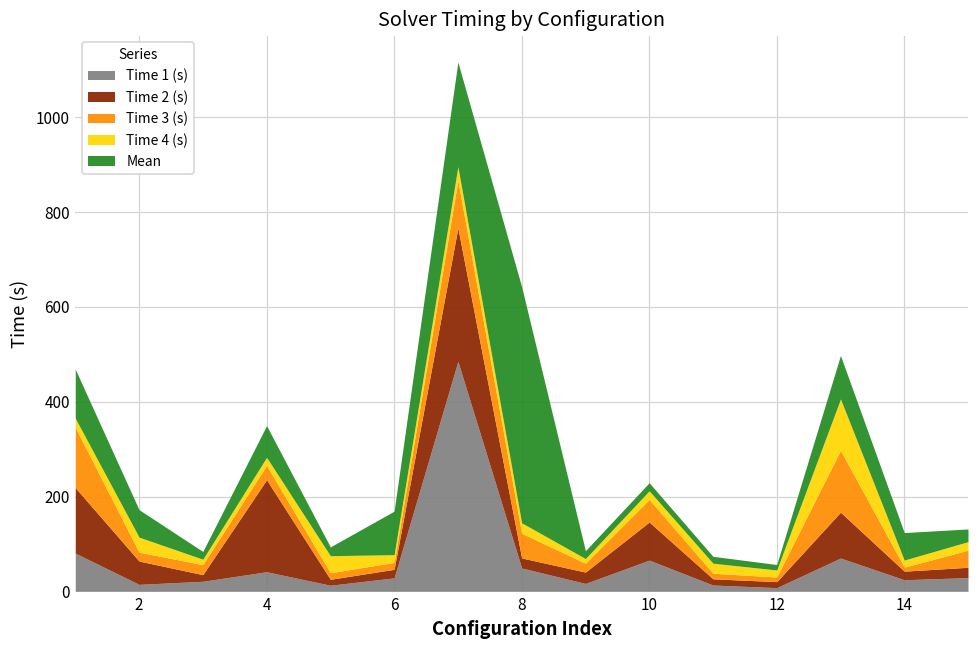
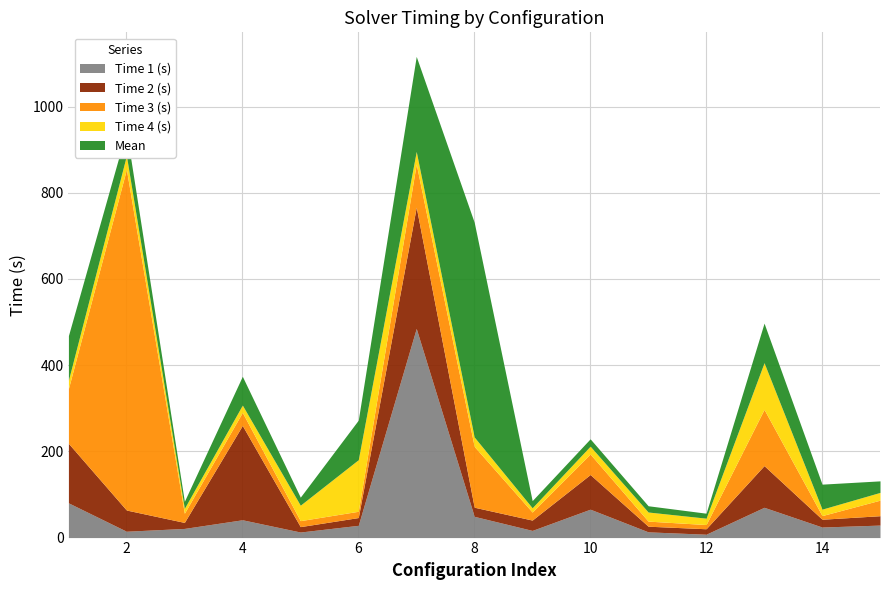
  {
    "Time 1 (s)": {
      "2": 10,
      "4": 40,
      "6": 30,
      "8": 50,
      "10": 70,
      "12": 10,
      "14": 20
    },
    "Time 2 (s)": {
      "2": 50,
-     "4": 190,
+     "4": 220,
      "6": 20,
      "8": 20,
      "10": 80,
      "12": 10,
      "14": 20
    },
    "Time 3 (s)": {
-     "2": 20,
+     "2": 790,
      "4": 30,
      "6": 10,
-     "8": 50,
+     "8": 140,
      "10": 50,
      "12": 10,
      "14": 10
    },
    "Time 4 (s)": {
      "4": 20,
-     "6": 20,
+     "6": 120,
      "8": 20,
      "10": 20,
      "12": 10,
      "14": 10
    },
    "Mean": {
      "4": 70,
      "6": 90,
      "8": 500,
      "10": 20,
      "12": 10,
      "14": 60
    }
  }
